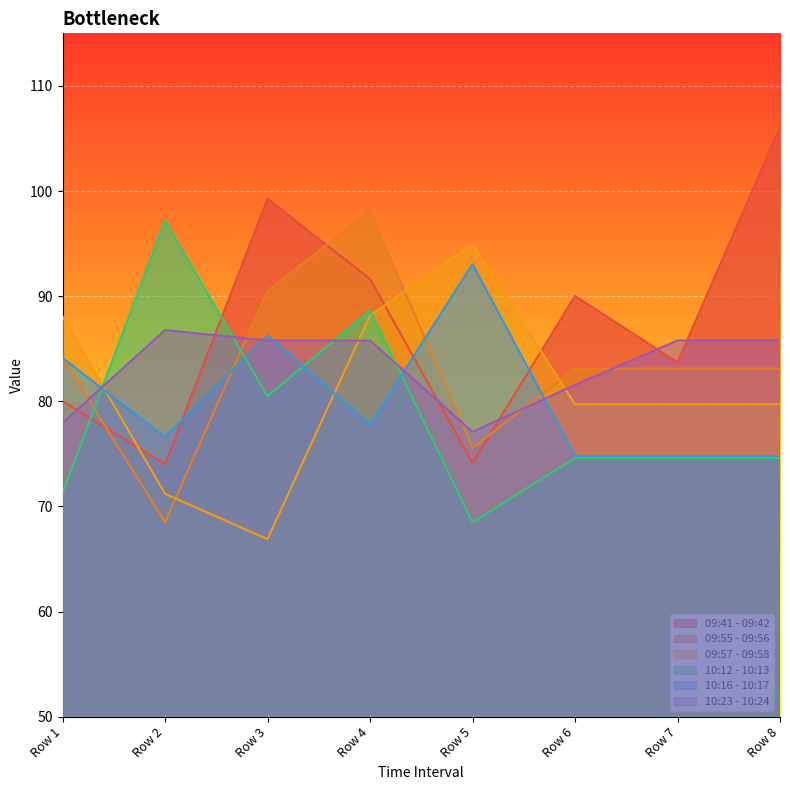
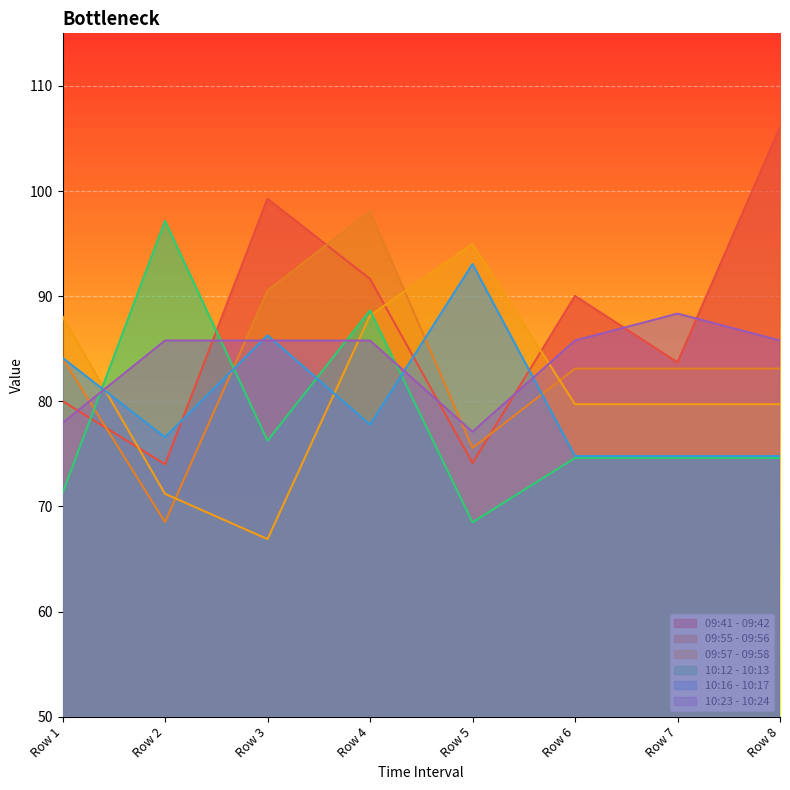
  {
    "10:12 - 10:13": {
      "Row 1": 71.3,
      "Row 2": 97.2,
-     "Row 3": 80.5,
+     "Row 3": 76.3,
      "Row 4": 88.6,
      "Row 5": 68.5
    },
    "10:16 - 10:17": {
      "Row 2": 76.6,
      "Row 3": 86.3,
      "Row 4": 77.8,
      "Row 5": 93.1
    },
    "10:23 - 10:24": {
      "Row 1": 77.9,
-     "Row 2": 86.8,
+     "Row 2": 85.8,
      "Row 3": 85.8,
      "Row 4": 85.8,
      "Row 5": 77.1,
-     "Row 6": 81.6,
-     "Row 7": 85.8,
+     "Row 6": 85.8,
+     "Row 7": 88.3,
      "Row 8": 85.8
    }
  }
